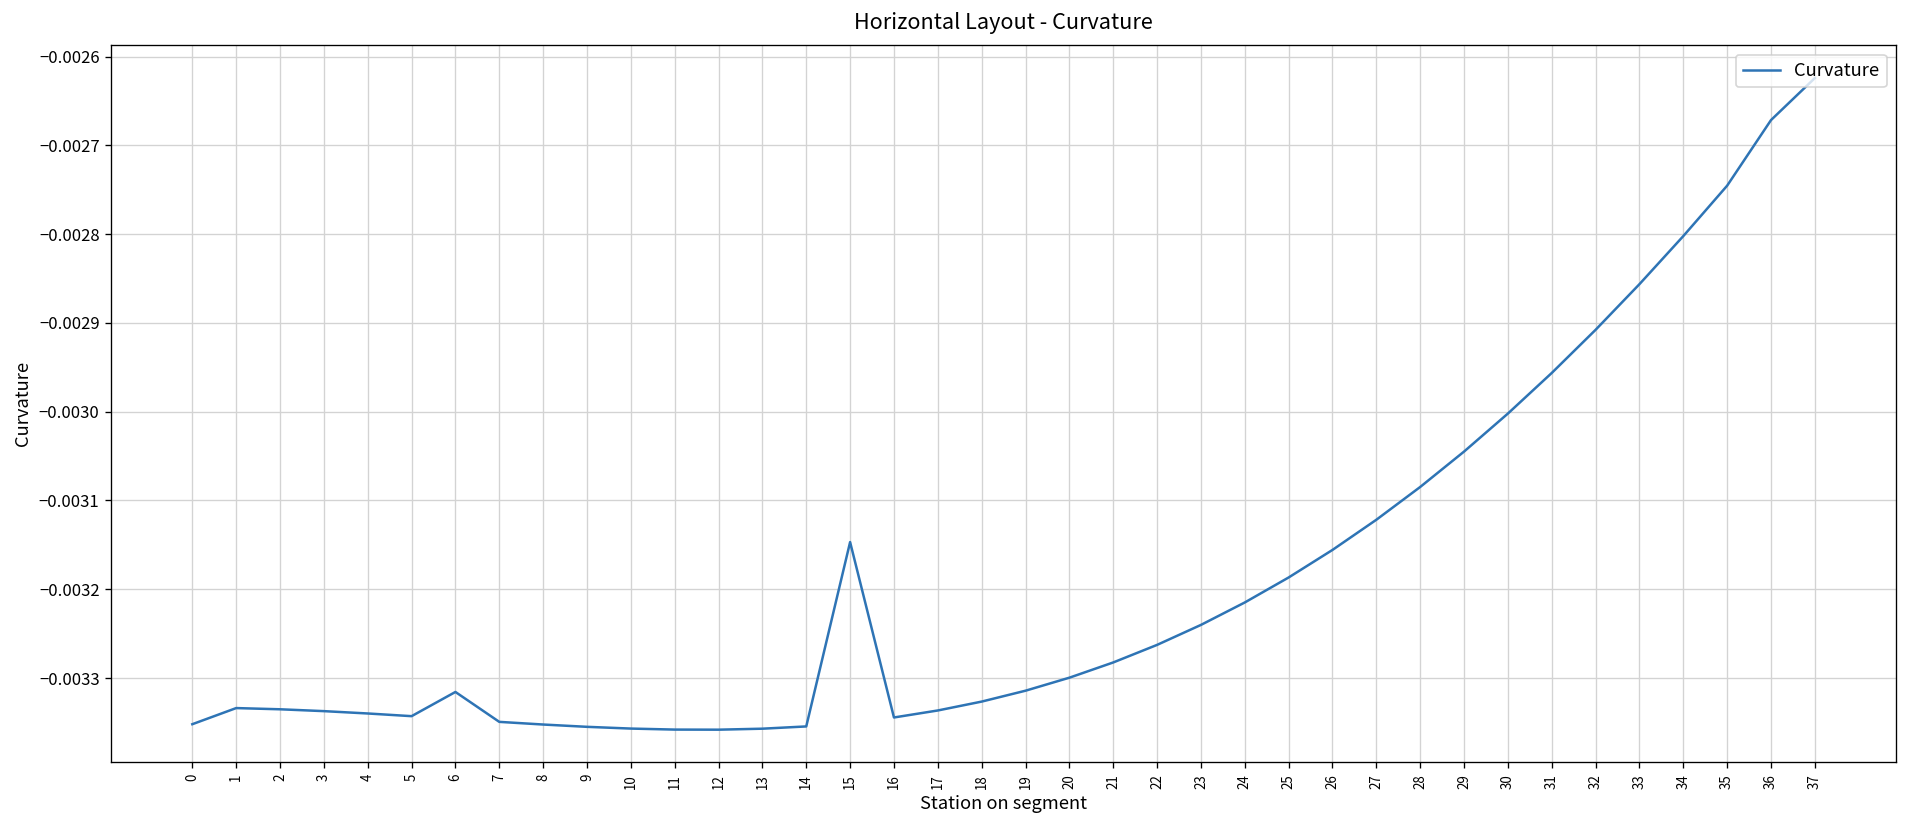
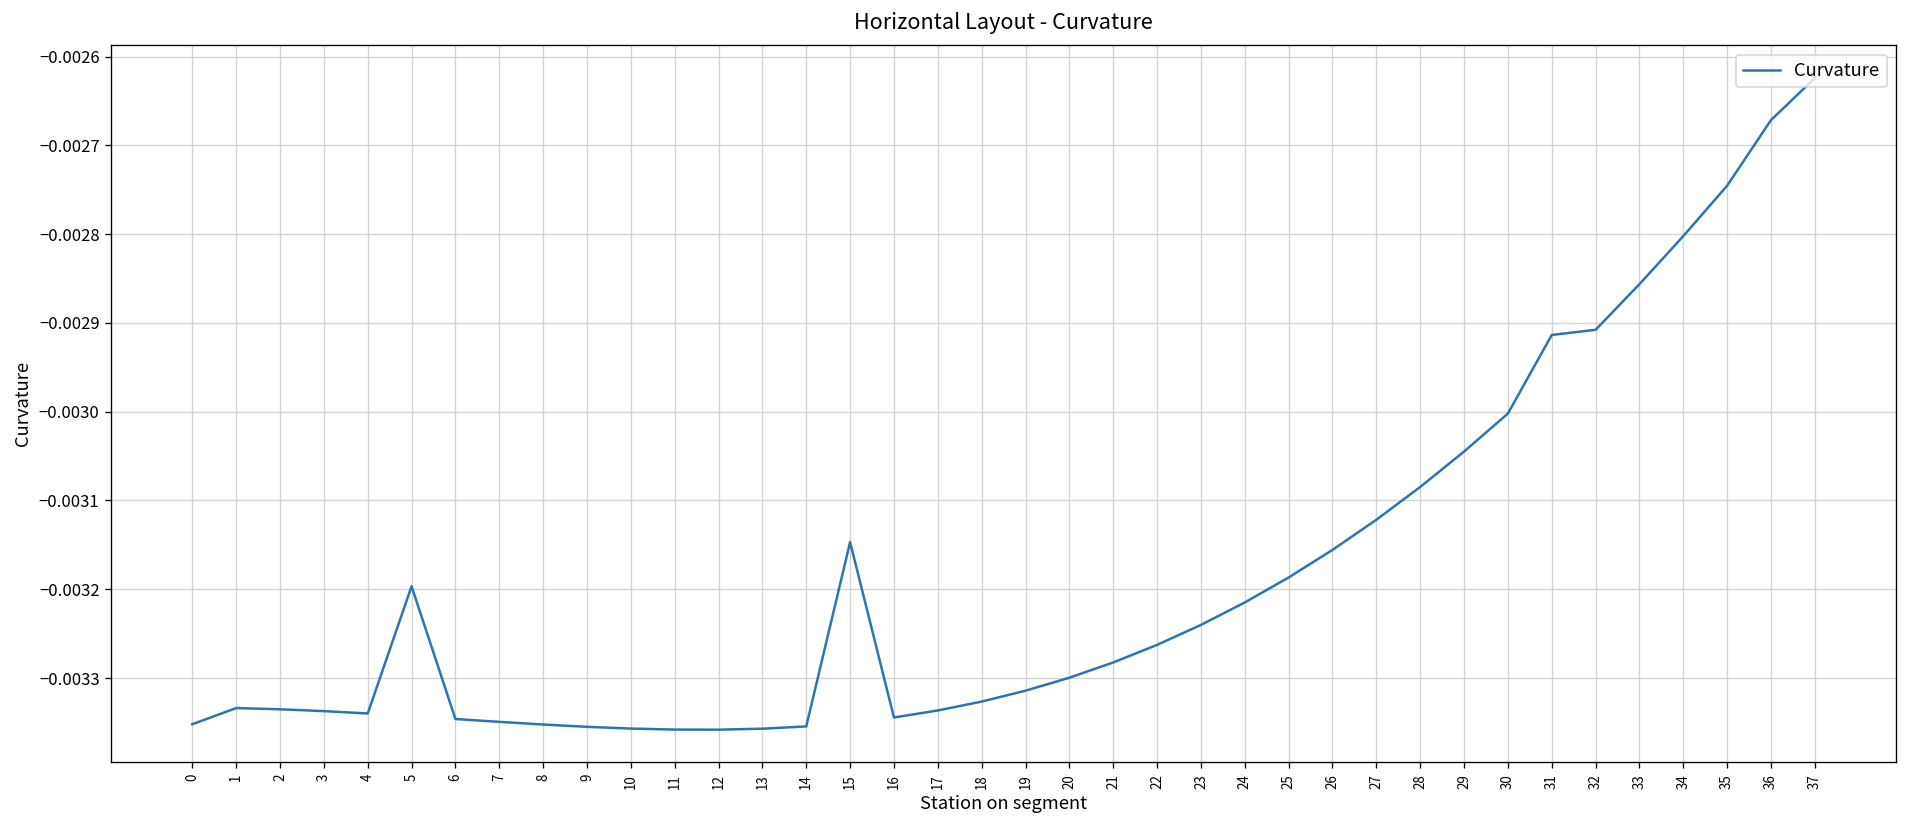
  {
    "0": -0.00335,
    "1": -0.00333,
    "2": -0.00334,
    "3": -0.00334,
    "4": -0.00334,
-   "5": -0.00334,
-   "6": -0.00332,
+   "5": -0.00320,
+   "6": -0.00335,
    "7": -0.00335,
    "8": -0.00335,
    "9": -0.00335,
    "10": -0.00336,
    "11": -0.00336,
    "12": -0.00336,
    "13": -0.00336,
    "14": -0.00335,
    "15": -0.00315,
    "16": -0.00334,
    "17": -0.00334,
    "18": -0.00333,
    "19": -0.00331,
    "20": -0.00330,
    "21": -0.00328,
    "22": -0.00326,
    "23": -0.00324,
    "24": -0.00321,
    "25": -0.00319,
    "26": -0.00316,
    "27": -0.00312,
    "28": -0.00308,
    "29": -0.00304,
    "30": -0.00300,
-   "31": -0.00296,
+   "31": -0.00291,
    "32": -0.00291,
    "33": -0.00286,
    "34": -0.00280,
    "35": -0.00275,
    "36": -0.00267
  }
